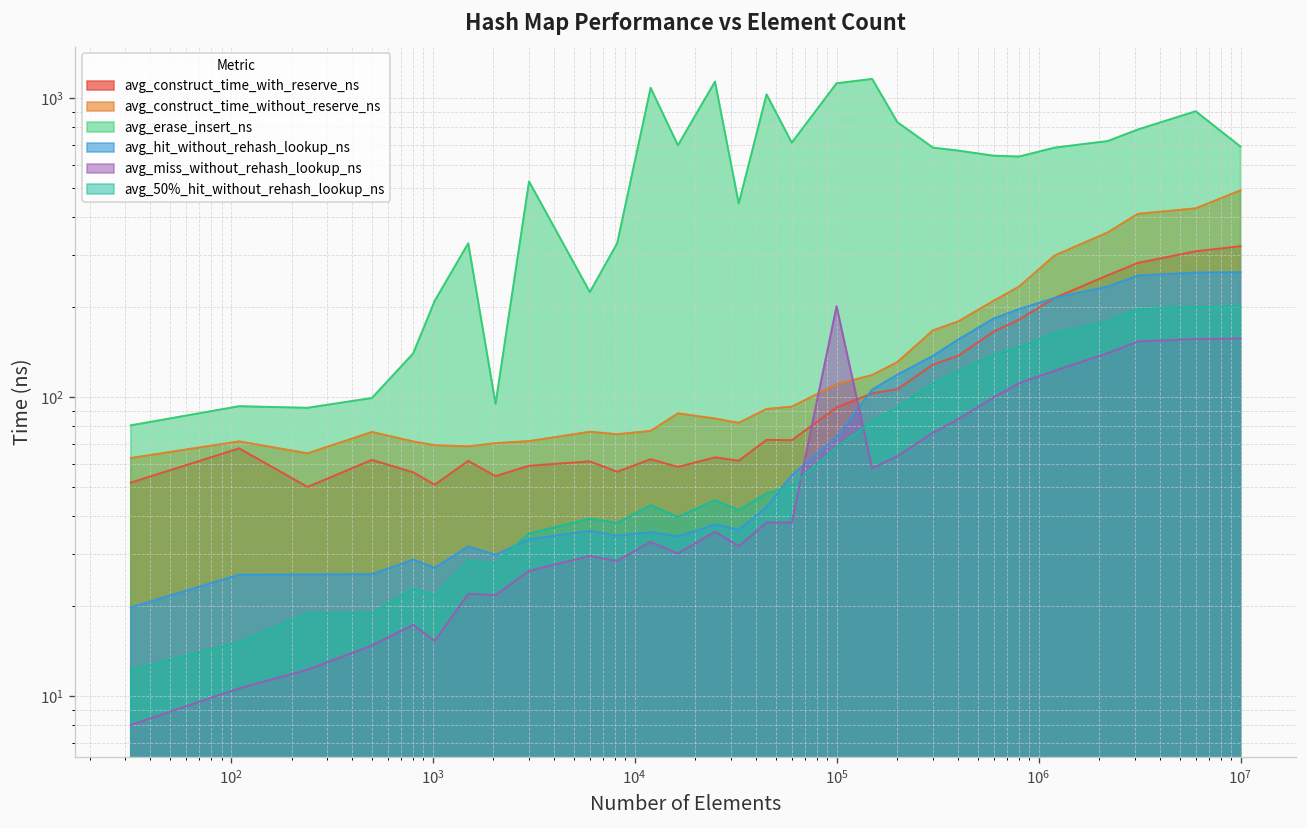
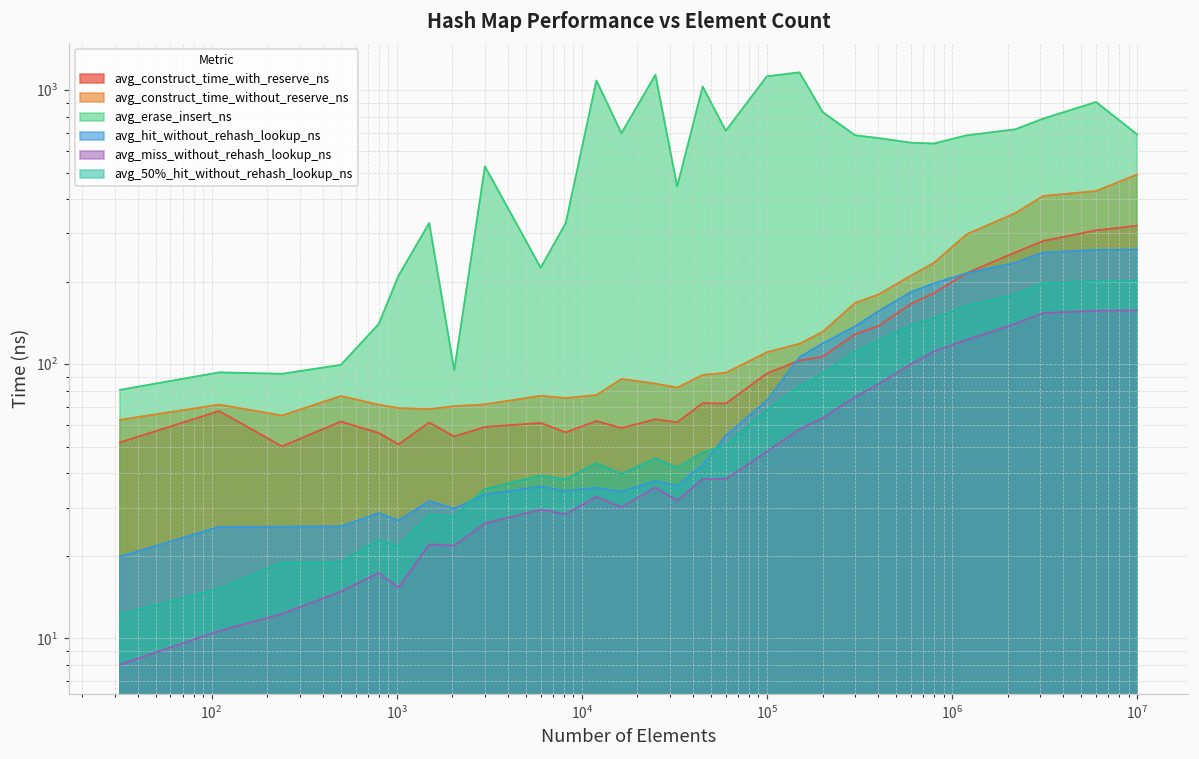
  {
    "avg_hit_without_rehash_lookup_ns": {
      "10^5": 74,
      "10^7": 260
    },
    "avg_miss_without_rehash_lookup_ns": {
-     "10^5": 200,
+     "10^5": 48,
      "10^7": 160
    }
  }
